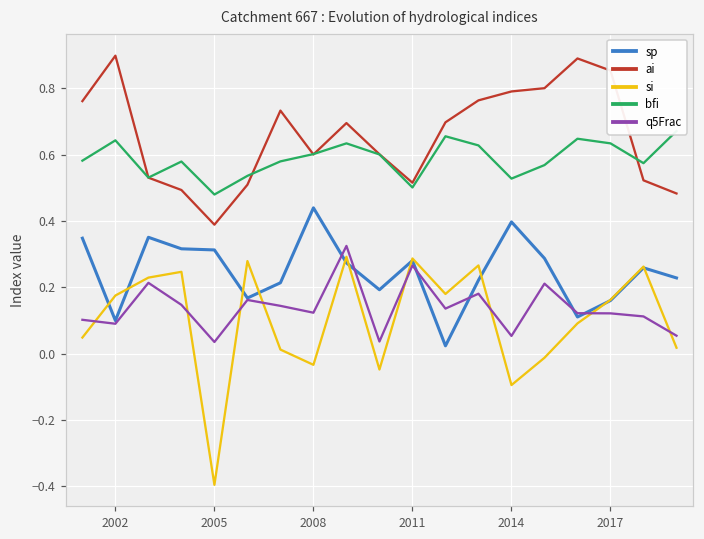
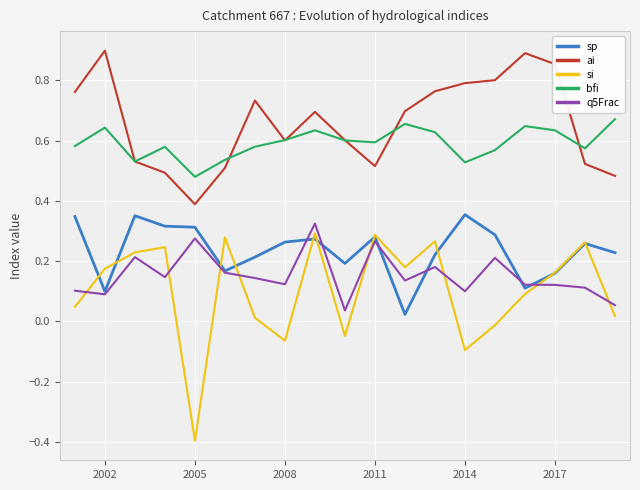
  {
    "sp": {
      "2002": 0.10,
      "2005": 0.31,
-     "2008": 0.44,
-     "2014": 0.40
+     "2008": 0.26,
+     "2014": 0.35
    },
    "ai": {
      "2002": 0.90,
      "2005": 0.39,
      "2011": 0.52,
      "2014": 0.79
    },
    "si": {
      "2002": 0.18,
      "2005": -0.40,
-     "2008": -0.03,
+     "2008": -0.06,
      "2014": -0.09
    },
    "bfi": {
      "2002": 0.64,
      "2005": 0.48,
-     "2011": 0.50,
+     "2011": 0.59,
      "2014": 0.53,
      "2017": 0.63
    },
    "q5Frac": {
      "2002": 0.09,
-     "2005": 0.03,
+     "2005": 0.28,
      "2008": 0.12,
      "2011": 0.27,
-     "2014": 0.05,
+     "2014": 0.10,
      "2017": 0.12
    }
  }
